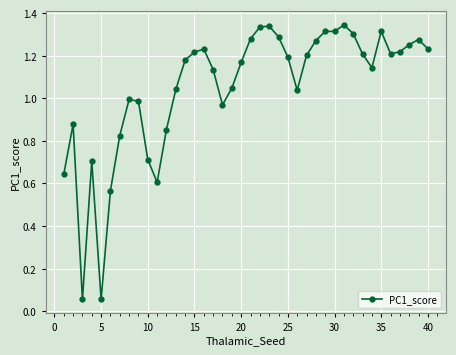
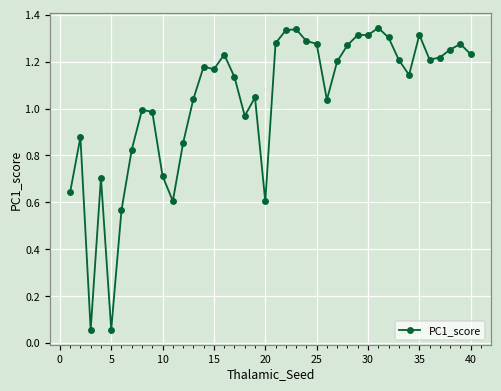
  {
    "5": 0.06,
    "10": 0.71,
-   "15": 1.22,
-   "20": 1.17,
-   "25": 1.19,
+   "15": 1.17,
+   "20": 0.60,
+   "25": 1.28,
    "30": 1.31,
    "35": 1.31,
    "40": 1.23
  }
